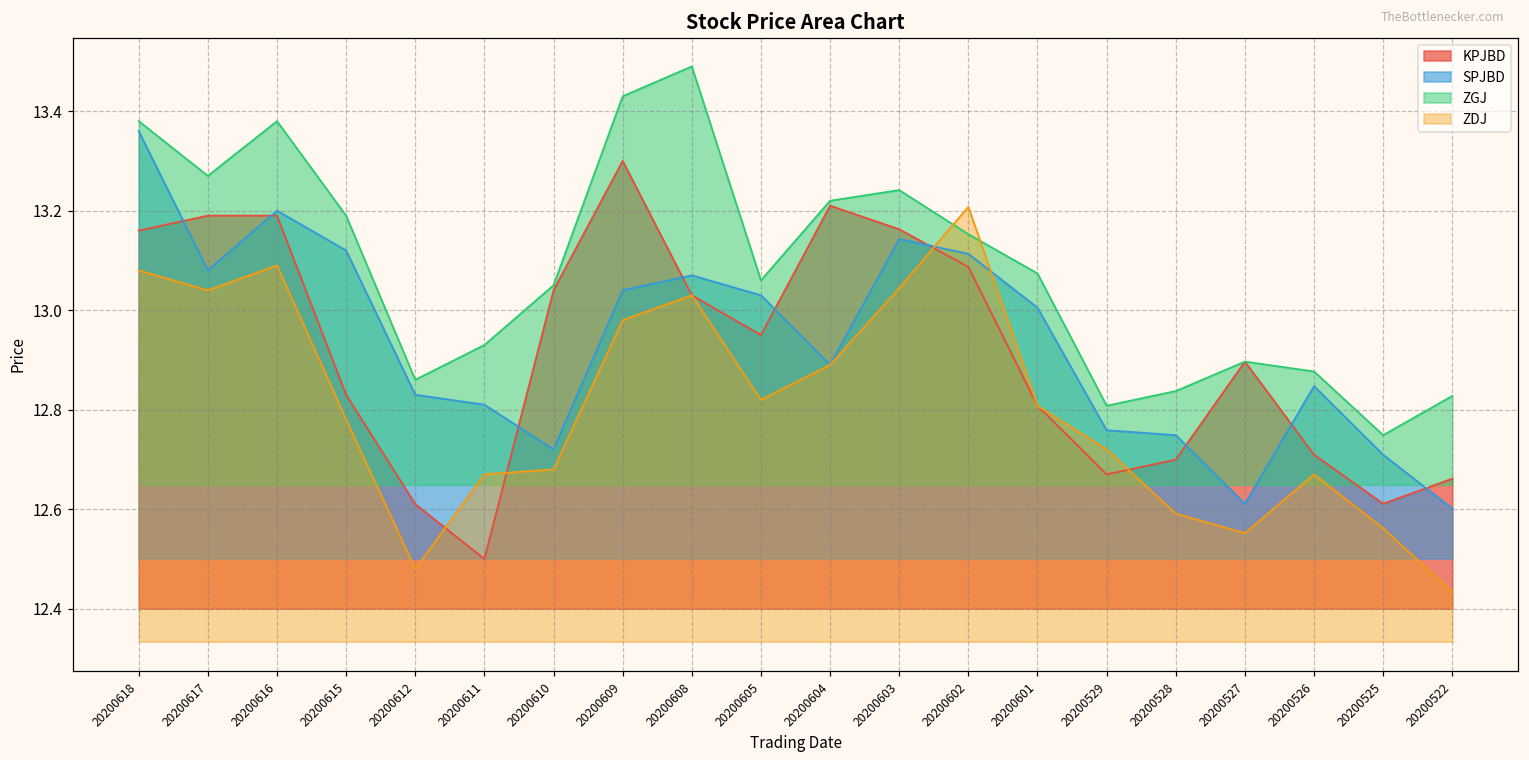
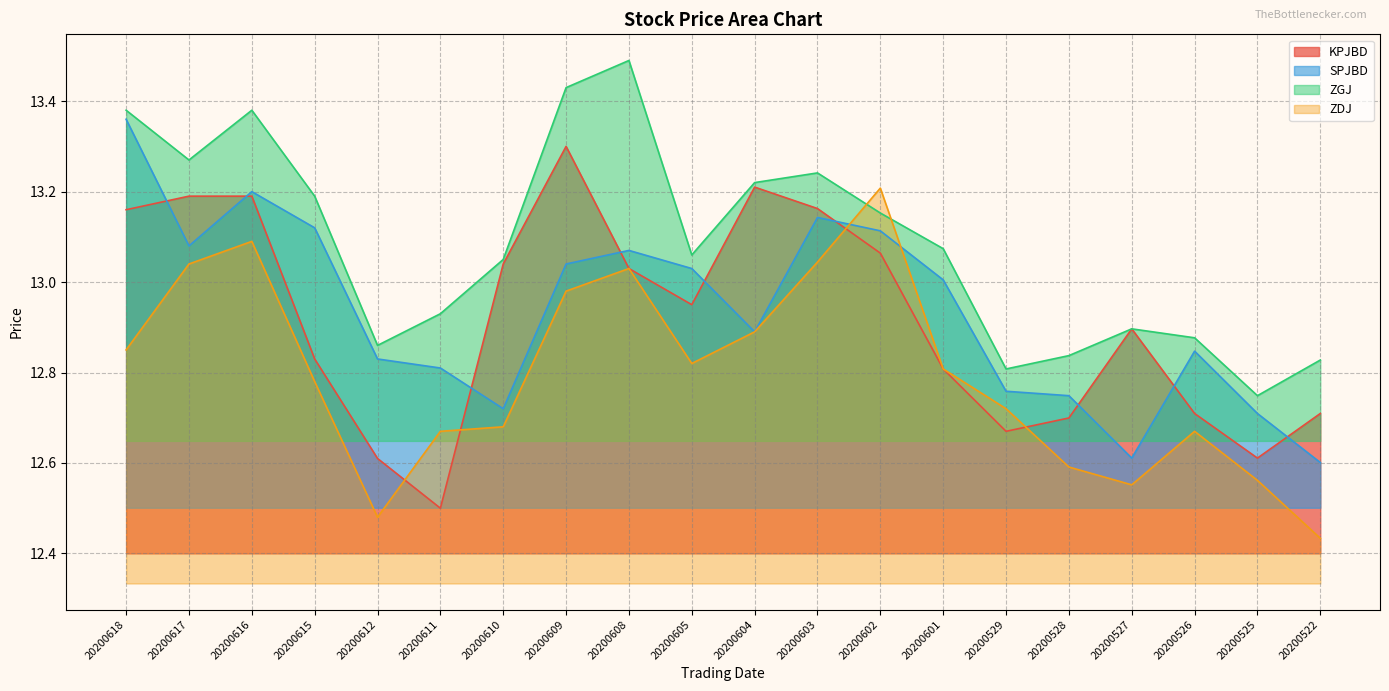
  {
    "KPJBD": {
      "20200618": 13.16,
      "20200617": 13.19,
      "20200616": 13.19,
      "20200615": 12.83,
      "20200612": 12.61,
      "20200611": 12.50,
      "20200610": 13.04,
      "20200609": 13.30,
      "20200605": 12.95,
      "20200604": 13.21,
      "20200603": 13.16,
-     "20200602": 13.09,
+     "20200602": 13.06,
      "20200529": 12.67,
      "20200528": 12.70,
      "20200526": 12.71,
      "20200525": 12.61,
-     "20200522": 12.66
+     "20200522": 12.71
    },
    "SPJBD": {
      "20200618": 13.36,
      "20200617": 13.08,
      "20200616": 13.20,
      "20200615": 13.12,
      "20200612": 12.83,
      "20200611": 12.81,
      "20200610": 12.72,
      "20200609": 13.04,
      "20200608": 13.07,
      "20200605": 13.03,
      "20200603": 13.14,
      "20200602": 13.11,
      "20200601": 13.00,
      "20200529": 12.76,
      "20200528": 12.75,
      "20200527": 12.61,
      "20200526": 12.85,
      "20200525": 12.71,
      "20200522": 12.60
    },
    "ZGJ": {
      "20200618": 13.38,
      "20200617": 13.27,
      "20200616": 13.38,
      "20200615": 13.19,
      "20200612": 12.86,
      "20200611": 12.93,
      "20200610": 13.05,
      "20200609": 13.43,
      "20200608": 13.49,
      "20200605": 13.06,
      "20200604": 13.22,
      "20200603": 13.24,
      "20200602": 13.15,
      "20200601": 13.07,
      "20200529": 12.81,
      "20200528": 12.84,
      "20200526": 12.88,
      "20200525": 12.75,
      "20200522": 12.83
    },
    "ZDJ": {
-     "20200618": 13.08,
+     "20200618": 12.85,
      "20200617": 13.04,
      "20200616": 13.09,
      "20200615": 12.78,
      "20200612": 12.48,
      "20200611": 12.67,
      "20200610": 12.68,
      "20200609": 12.98,
      "20200605": 12.82,
      "20200603": 13.04,
      "20200602": 13.21,
      "20200529": 12.72,
      "20200528": 12.59,
      "20200527": 12.55,
      "20200526": 12.67,
      "20200525": 12.56,
      "20200522": 12.43
    }
  }
